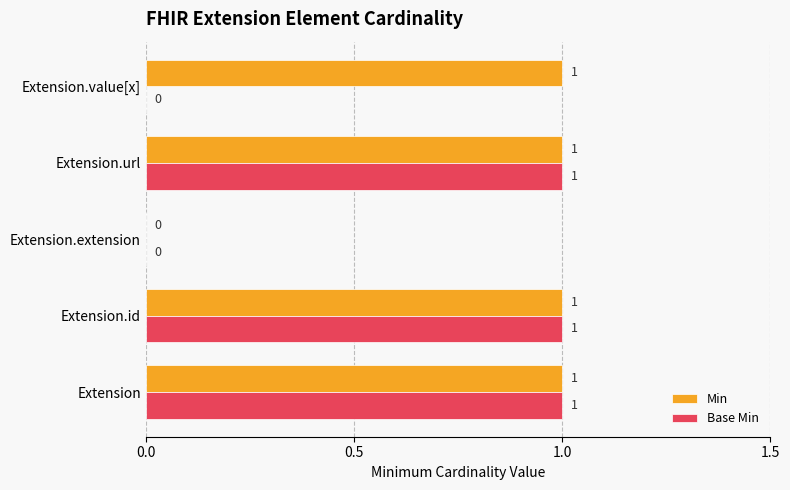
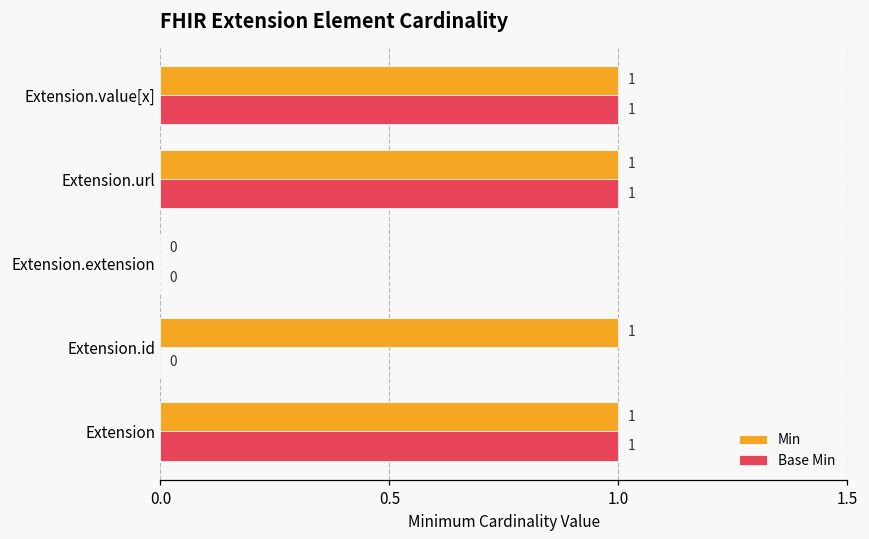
  {
    "Min": {
      "Extension.value[x]": 1,
      "Extension.url": 1,
      "Extension.extension": 0,
      "Extension.id": 1,
      "Extension": 1
    },
    "Base Min": {
-     "Extension.value[x]": 0,
+     "Extension.value[x]": 1,
      "Extension.url": 1,
      "Extension.extension": 0,
-     "Extension.id": 1,
+     "Extension.id": 0,
      "Extension": 1
    }
  }
